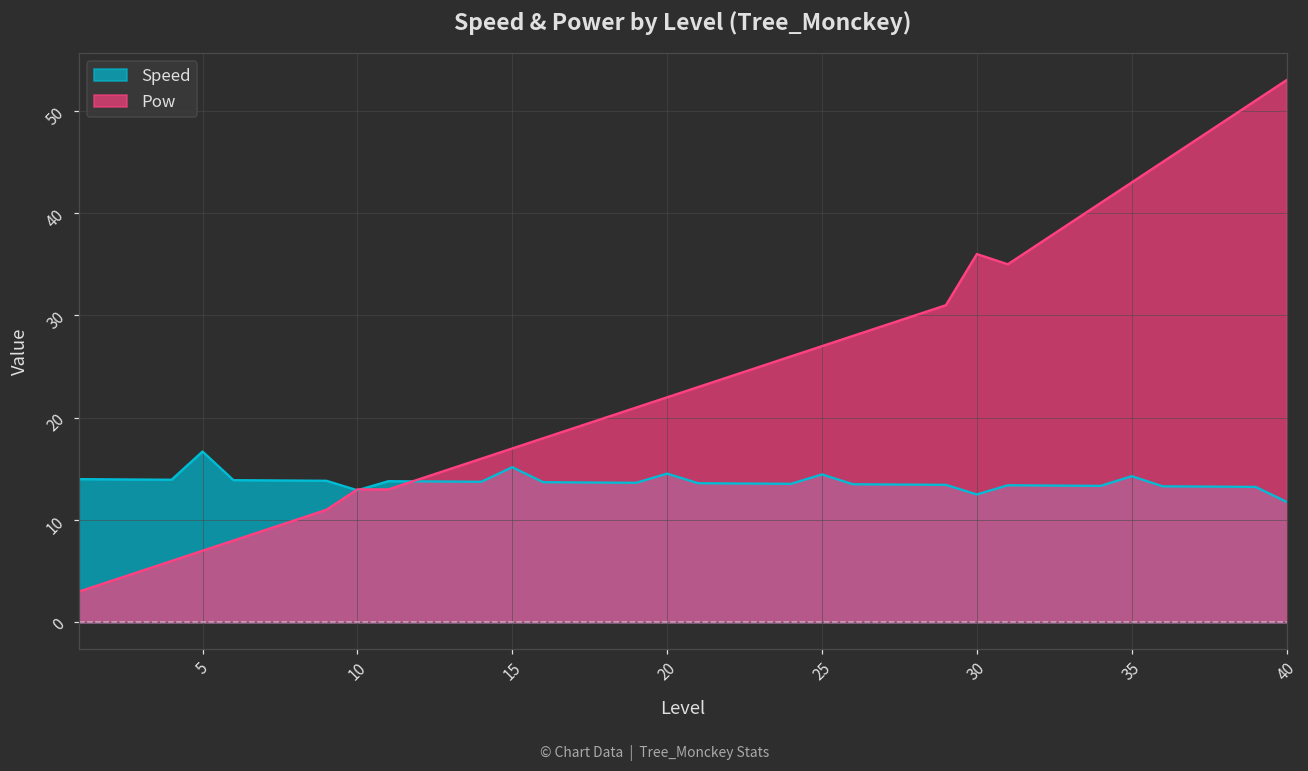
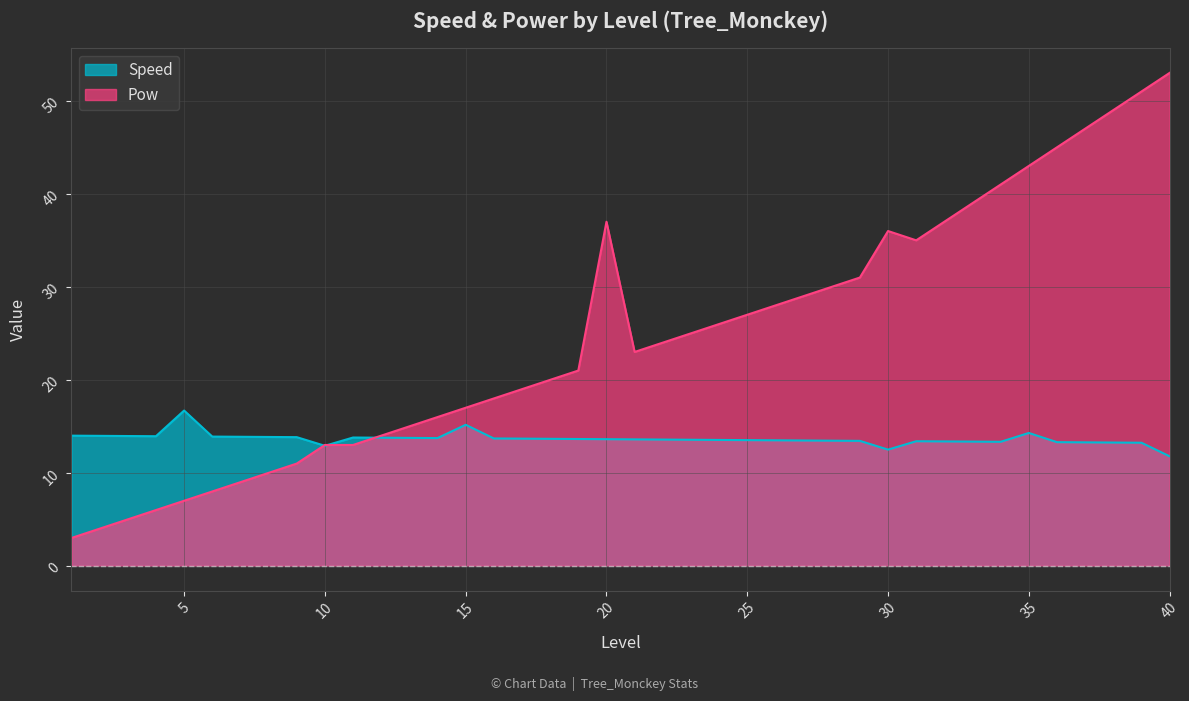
  {
    "Speed": {
      "5": 17,
      "15": 15,
-     "20": 15,
-     "25": 14.5,
+     "20": 14,
+     "25": 13.5,
      "30": 13,
      "35": 14,
      "40": 12
    },
    "Pow": {
      "5": 7,
      "15": 17,
-     "20": 22,
+     "20": 37,
      "25": 27,
      "30": 36,
      "35": 43,
      "40": 53
    }
  }
